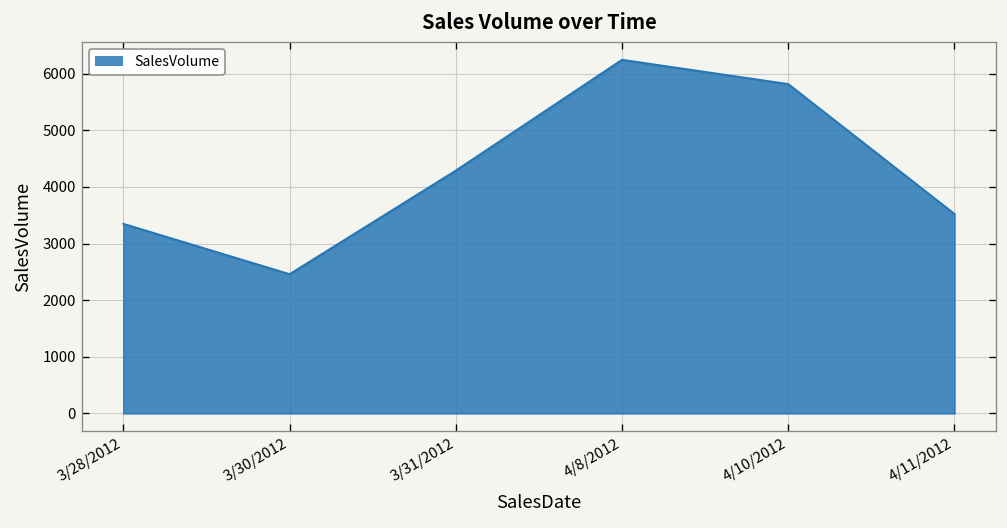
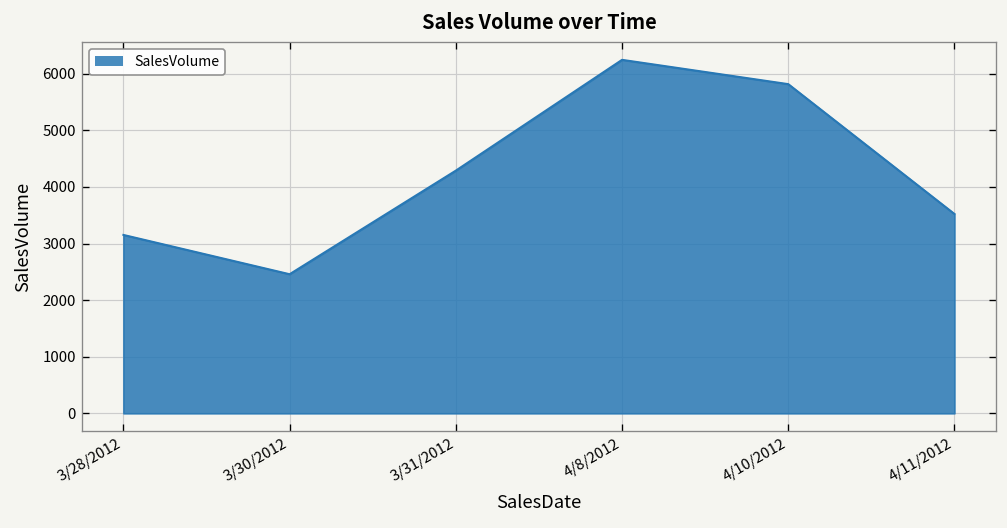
  {
-   "3/28/2012": 3300,
+   "3/28/2012": 3200,
    "3/30/2012": 2500,
    "3/31/2012": 4300,
    "4/8/2012": 6200,
    "4/10/2012": 5800,
    "4/11/2012": 3500
  }
